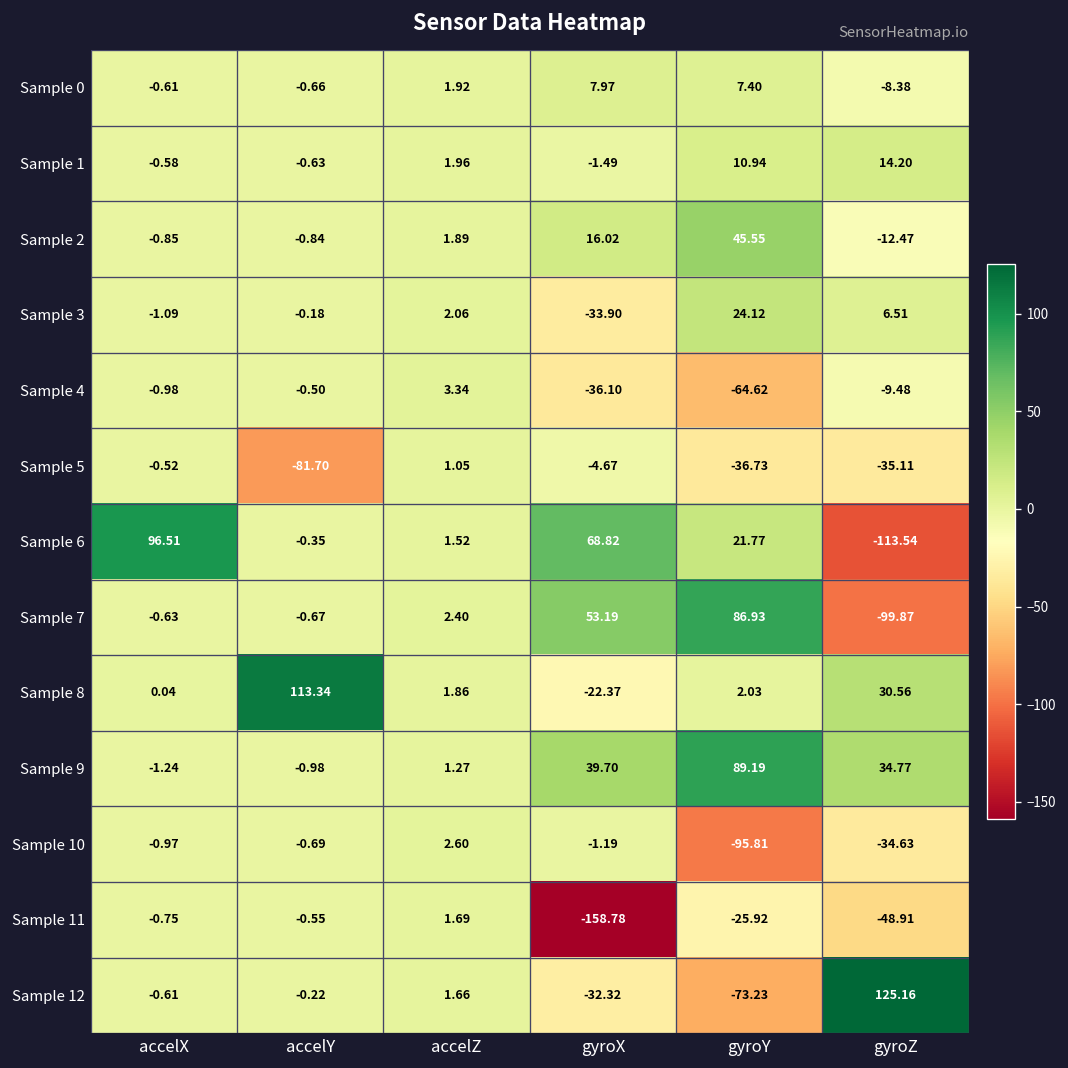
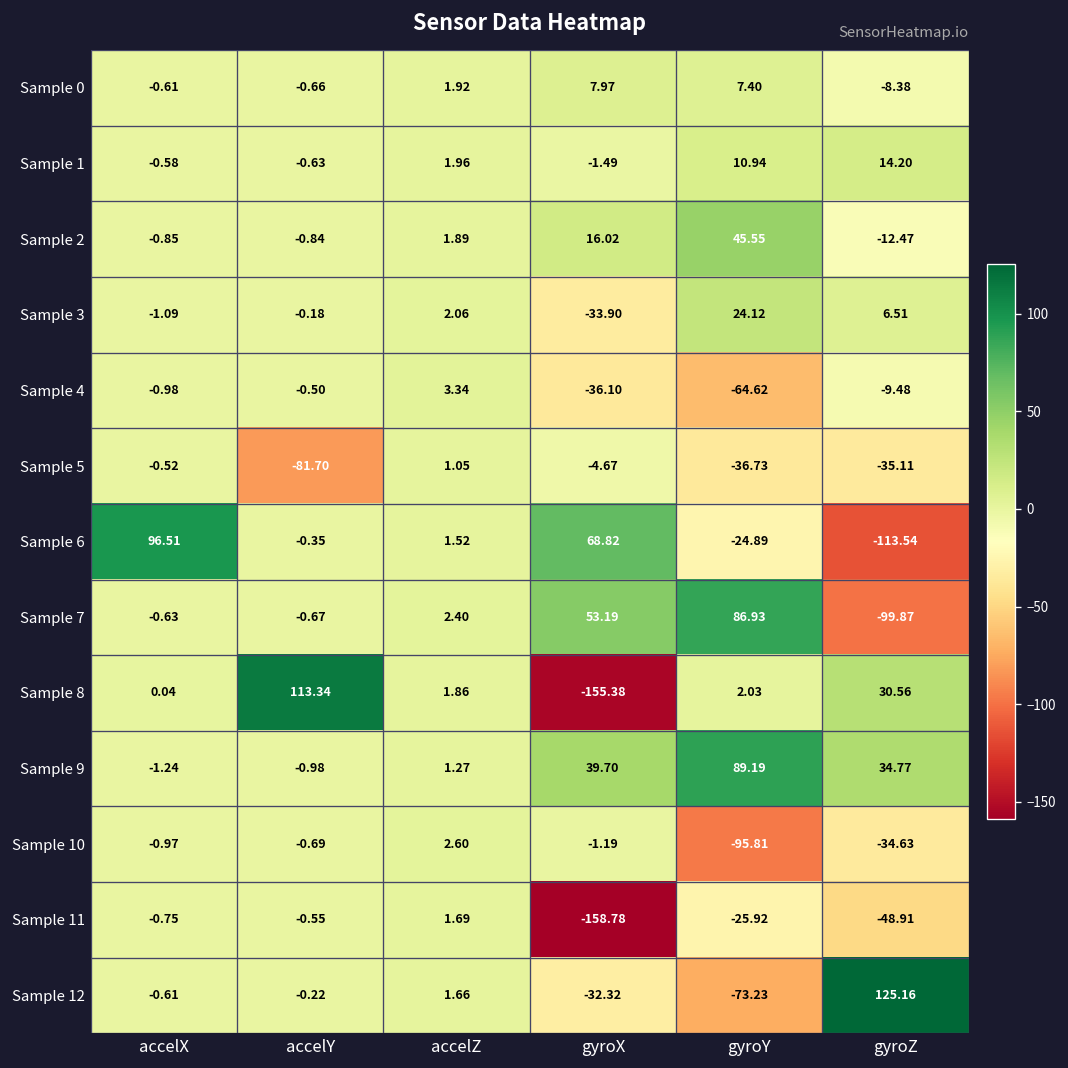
  {
    "Sample 0": {
      "accelX": -0.61,
      "accelY": -0.66,
      "accelZ": 1.92,
      "gyroX": 7.97,
      "gyroY": 7.40,
      "gyroZ": -8.38
    },
    "Sample 1": {
      "accelX": -0.58,
      "accelY": -0.63,
      "accelZ": 1.96,
      "gyroX": -1.49,
      "gyroY": 10.94,
      "gyroZ": 14.20
    },
    "Sample 2": {
      "accelX": -0.85,
      "accelY": -0.84,
      "accelZ": 1.89,
      "gyroX": 16.02,
      "gyroY": 45.55,
      "gyroZ": -12.47
    },
    "Sample 3": {
      "accelX": -1.09,
      "accelY": -0.18,
      "accelZ": 2.06,
      "gyroX": -33.90,
      "gyroY": 24.12,
      "gyroZ": 6.51
    },
    "Sample 4": {
      "accelX": -0.98,
      "accelY": -0.50,
      "accelZ": 3.34,
      "gyroX": -36.10,
      "gyroY": -64.62,
      "gyroZ": -9.48
    },
    "Sample 5": {
      "accelX": -0.52,
      "accelY": -81.70,
      "accelZ": 1.05,
      "gyroX": -4.67,
      "gyroY": -36.73,
      "gyroZ": -35.11
    },
    "Sample 6": {
      "accelX": 96.51,
      "accelY": -0.35,
      "accelZ": 1.52,
      "gyroX": 68.82,
-     "gyroY": 21.77,
+     "gyroY": -24.89,
      "gyroZ": -113.54
    },
    "Sample 7": {
      "accelX": -0.63,
      "accelY": -0.67,
      "accelZ": 2.40,
      "gyroX": 53.19,
      "gyroY": 86.93,
      "gyroZ": -99.87
    },
    "Sample 8": {
      "accelX": 0.04,
      "accelY": 113.34,
      "accelZ": 1.86,
-     "gyroX": -22.37,
+     "gyroX": -155.38,
      "gyroY": 2.03,
      "gyroZ": 30.56
    },
    "Sample 9": {
      "accelX": -1.24,
      "accelY": -0.98,
      "accelZ": 1.27,
      "gyroX": 39.70,
      "gyroY": 89.19,
      "gyroZ": 34.77
    },
    "Sample 10": {
      "accelX": -0.97,
      "accelY": -0.69,
      "accelZ": 2.60,
      "gyroX": -1.19,
      "gyroY": -95.81,
      "gyroZ": -34.63
    },
    "Sample 11": {
      "accelX": -0.75,
      "accelY": -0.55,
      "accelZ": 1.69,
      "gyroX": -158.78,
      "gyroY": -25.92,
      "gyroZ": -48.91
    },
    "Sample 12": {
      "accelX": -0.61,
      "accelY": -0.22,
      "accelZ": 1.66,
      "gyroX": -32.32,
      "gyroY": -73.23,
      "gyroZ": 125.16
    }
  }
